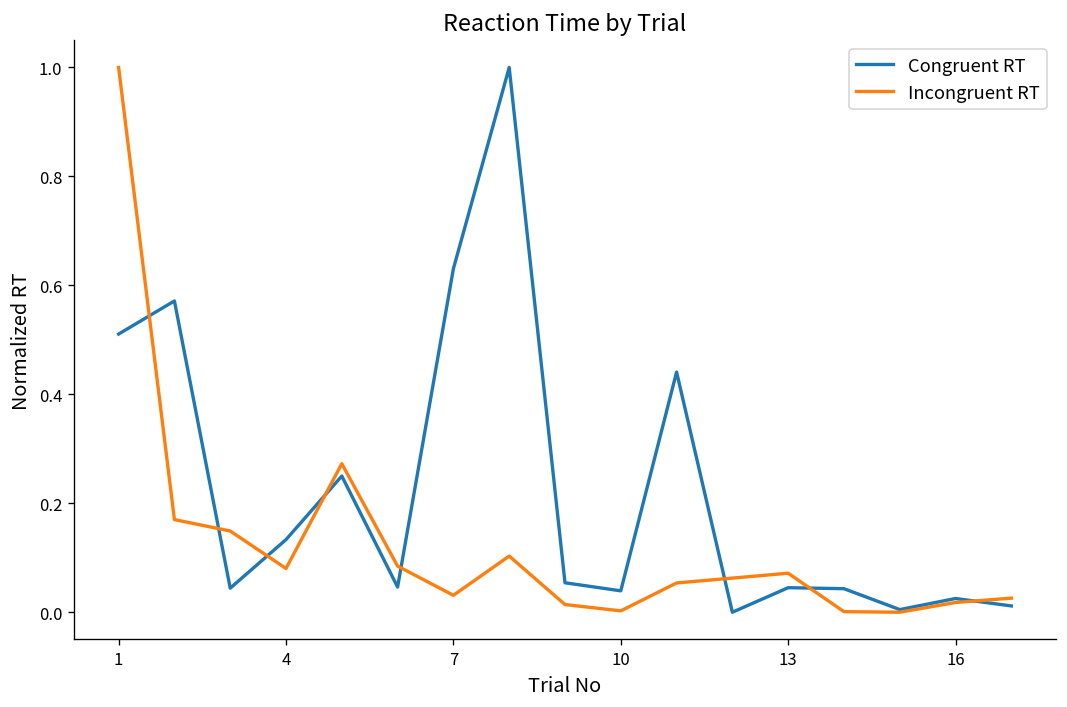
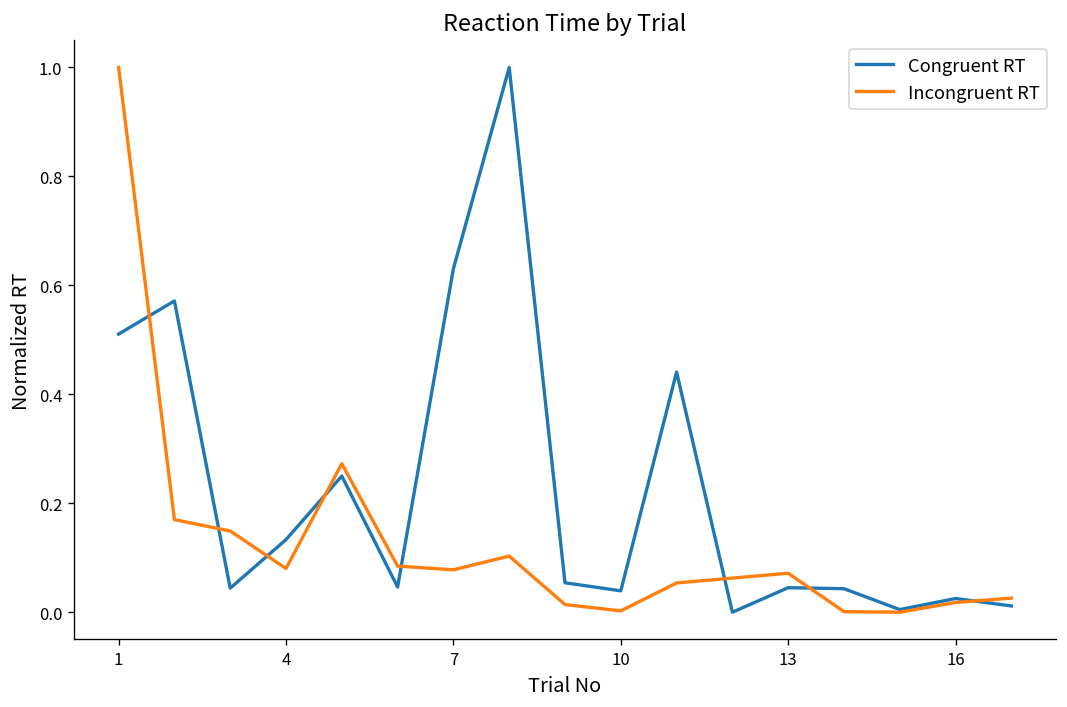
  {
    "Congruent RT": {
      "1": 0.51,
      "4": 0.13,
      "7": 0.63,
      "10": 0.04,
      "13": 0.05,
      "16": 0.03
    },
    "Incongruent RT": {
      "1": 1.00,
      "4": 0.08,
-     "7": 0.03,
+     "7": 0.08,
      "10": 0.00,
      "13": 0.07,
      "16": 0.02
    }
  }
